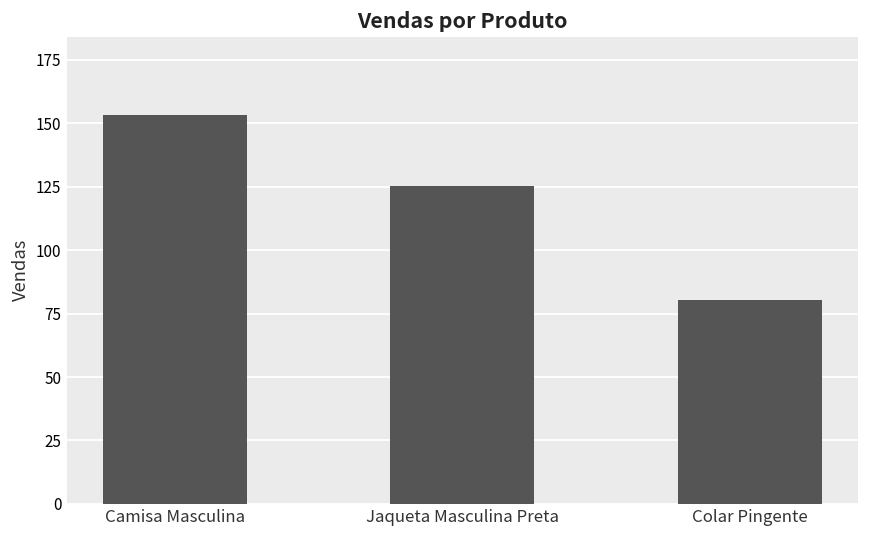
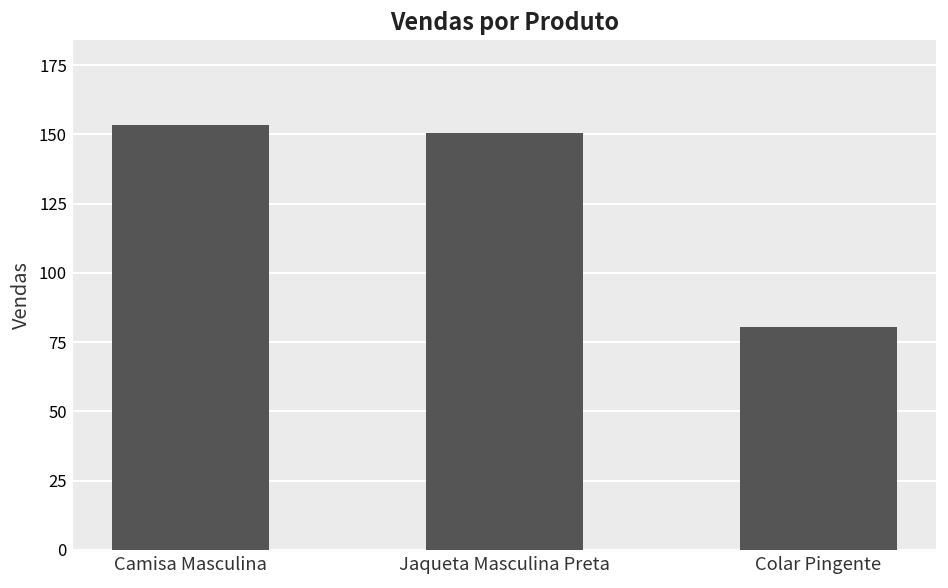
  {
    "Camisa Masculina": 153,
-   "Jaqueta Masculina Preta": 125,
+   "Jaqueta Masculina Preta": 151,
    "Colar Pingente": 81
  }
